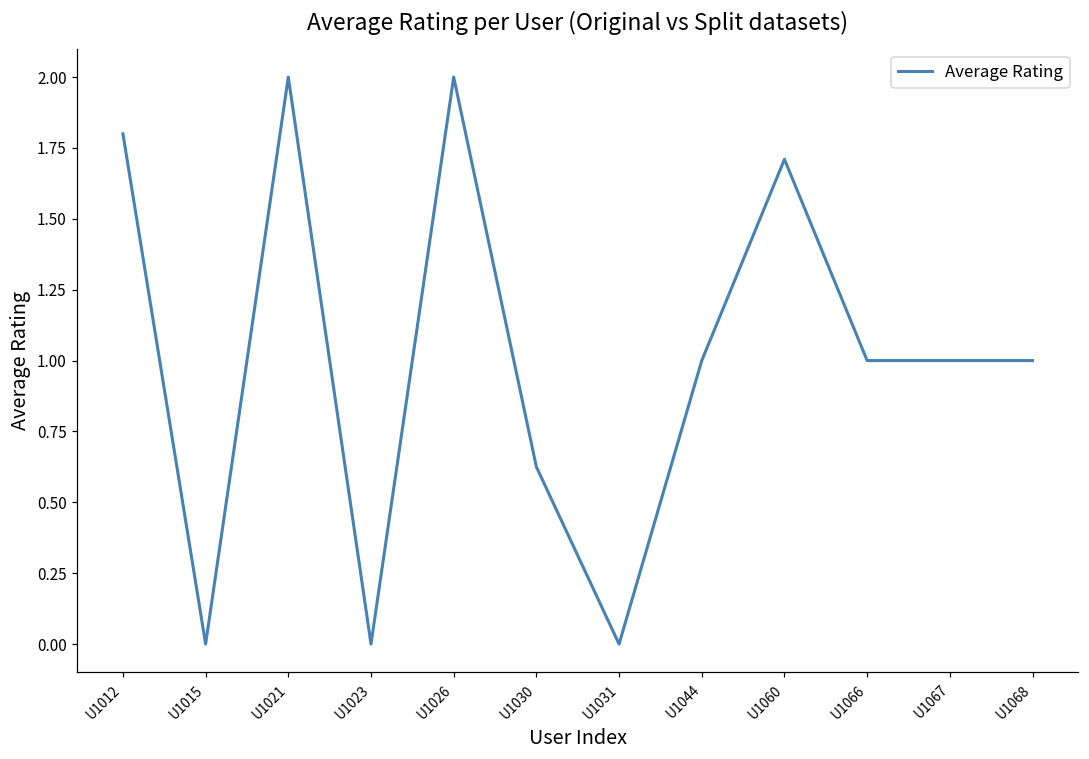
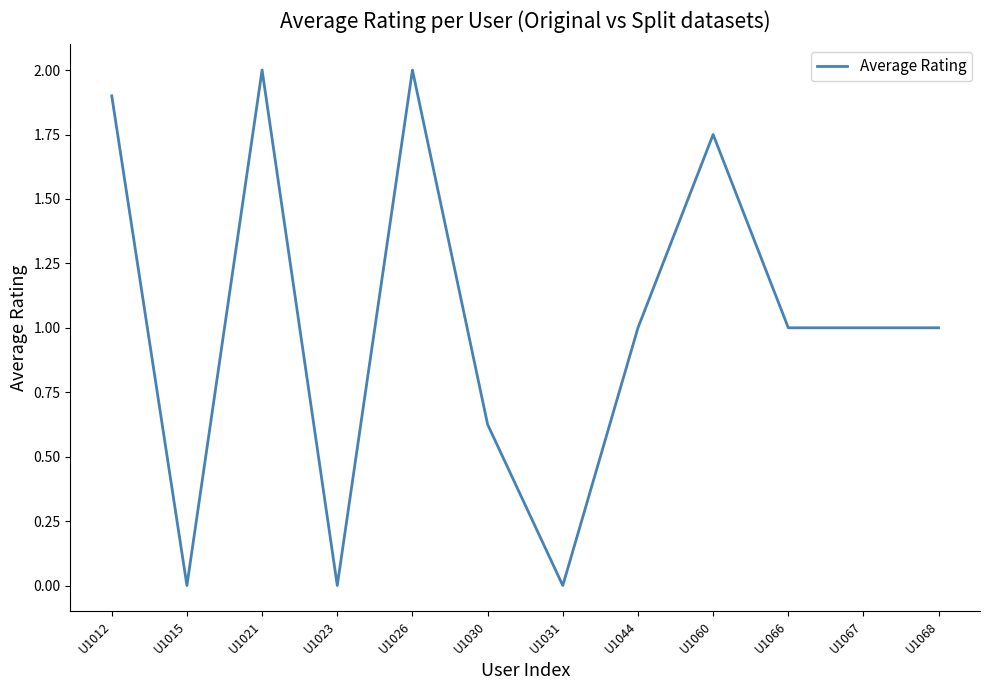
  {
-   "U1012": 1.8,
+   "U1012": 1.9,
    "U1015": 0.00,
    "U1021": 2.00,
    "U1023": 0.00,
    "U1026": 2.00,
    "U1030": 0.63,
    "U1031": 0.00,
    "U1044": 1.00,
-   "U1060": 1.71,
+   "U1060": 1.75,
    "U1066": 1.00,
    "U1067": 1.00,
    "U1068": 1.00
  }
